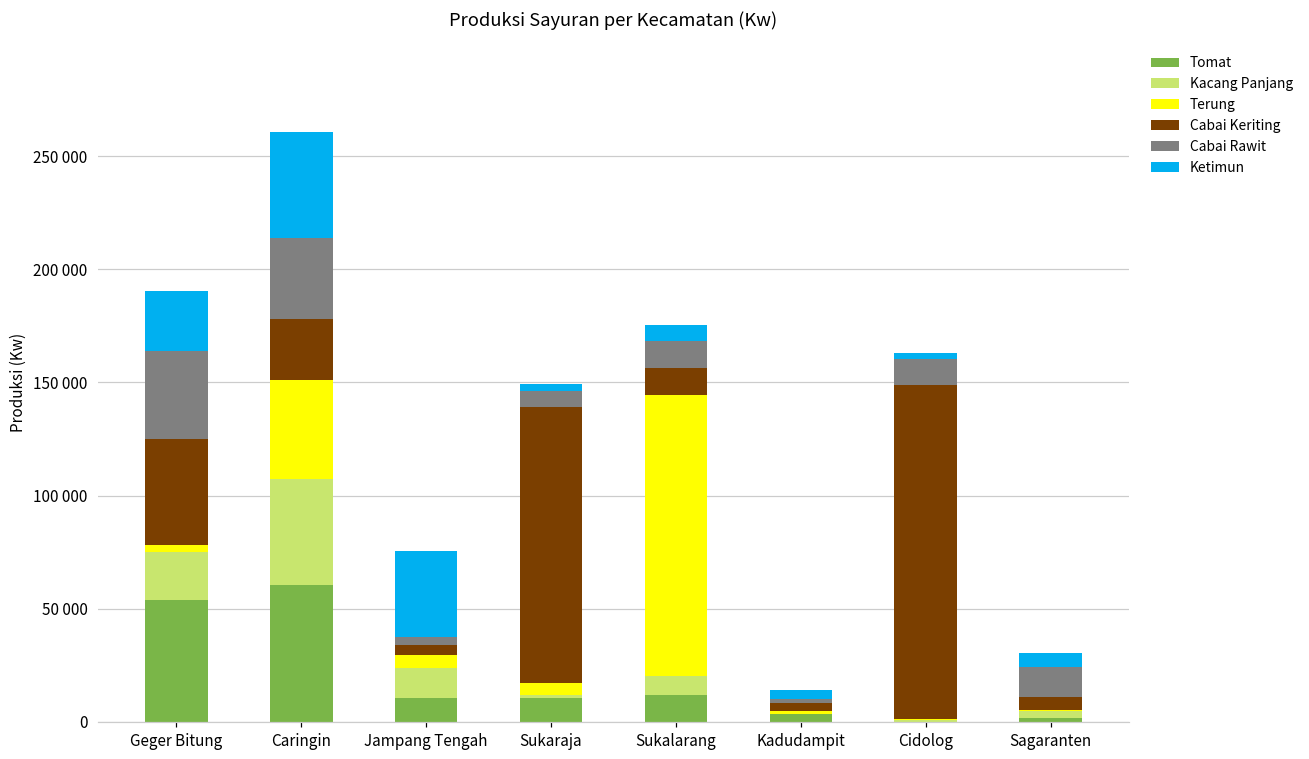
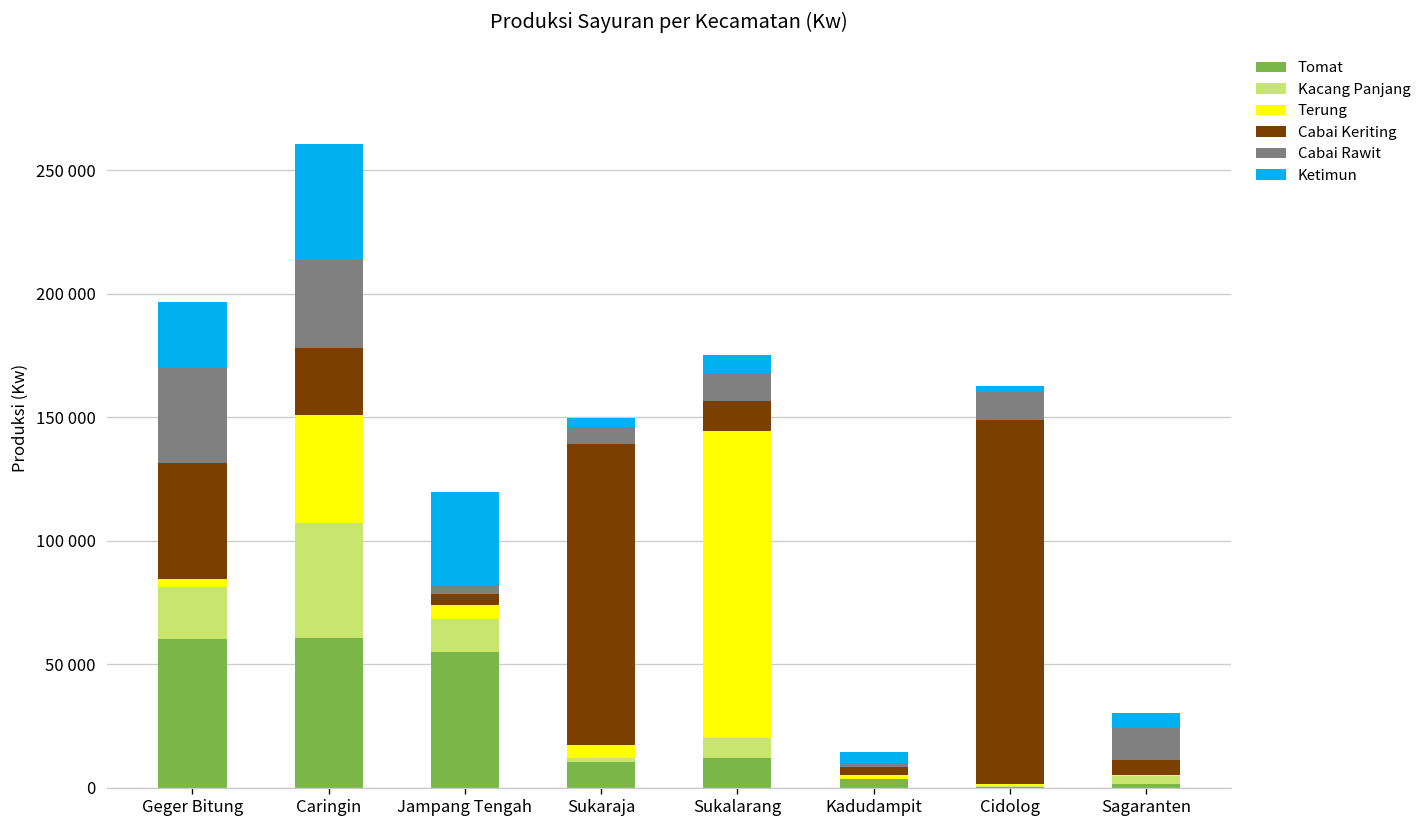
  {
    "Tomat": {
-     "Geger Bitung": 54000,
+     "Geger Bitung": 60000,
      "Caringin": 61000,
-     "Jampang Tengah": 11000,
+     "Jampang Tengah": 55000,
      "Sukaraja": 10000,
      "Sukalarang": 12000,
      "Kadudampit": 3000,
      "Sagaranten": 2000
    },
    "Kacang Panjang": {
      "Geger Bitung": 21000,
      "Caringin": 47000,
      "Jampang Tengah": 13000,
      "Sukaraja": 2000,
      "Sukalarang": 8000,
      "Kadudampit": 0,
      "Sagaranten": 3000
    },
    "Terung": {
      "Geger Bitung": 3000,
      "Caringin": 44000,
      "Jampang Tengah": 6000,
      "Sukaraja": 5000,
      "Sukalarang": 124000,
      "Kadudampit": 1000
    },
    "Cabai Keriting": {
      "Geger Bitung": 47000,
      "Caringin": 27000,
      "Jampang Tengah": 4000,
      "Sukaraja": 122000,
      "Sukalarang": 12000,
      "Kadudampit": 3000,
      "Cidolog": 148000,
      "Sagaranten": 6000
    },
    "Cabai Rawit": {
      "Geger Bitung": 39000,
      "Caringin": 36000,
      "Jampang Tengah": 4000,
      "Sukaraja": 7000,
      "Sukalarang": 12000,
      "Kadudampit": 2000,
      "Cidolog": 11000,
      "Sagaranten": 13000
    },
    "Ketimun": {
      "Geger Bitung": 26000,
      "Caringin": 47000,
      "Jampang Tengah": 38000,
      "Sukaraja": 3000,
      "Sukalarang": 7000,
      "Kadudampit": 4000,
      "Cidolog": 2000,
      "Sagaranten": 6000
    }
  }
